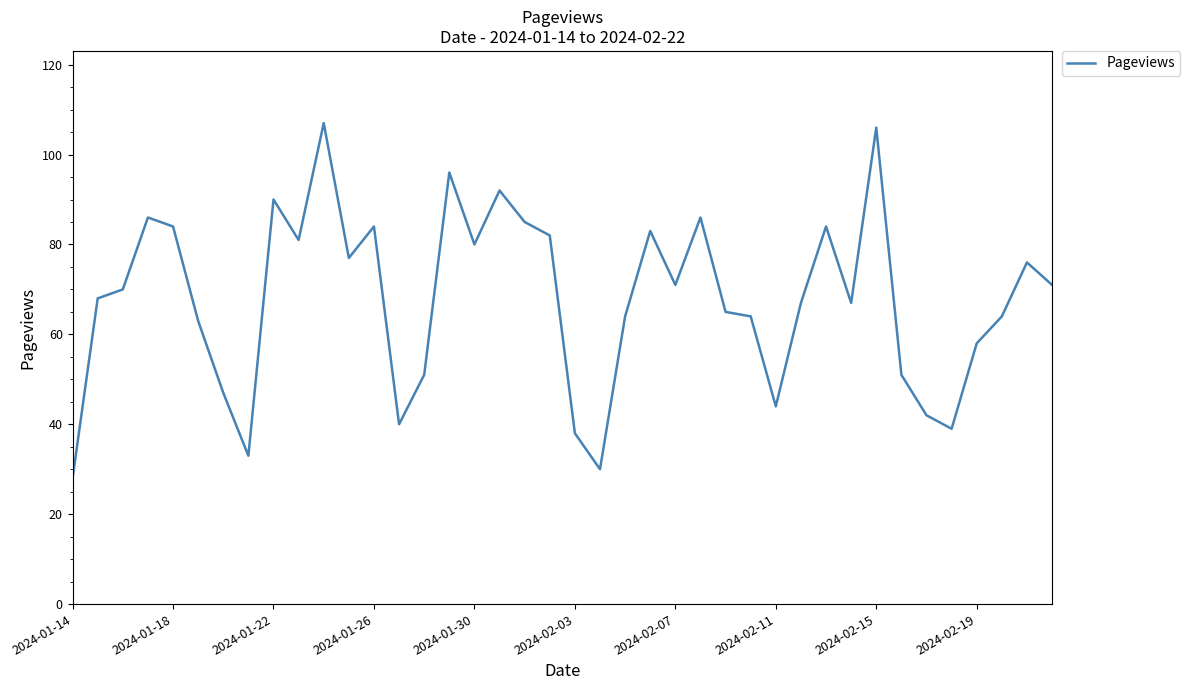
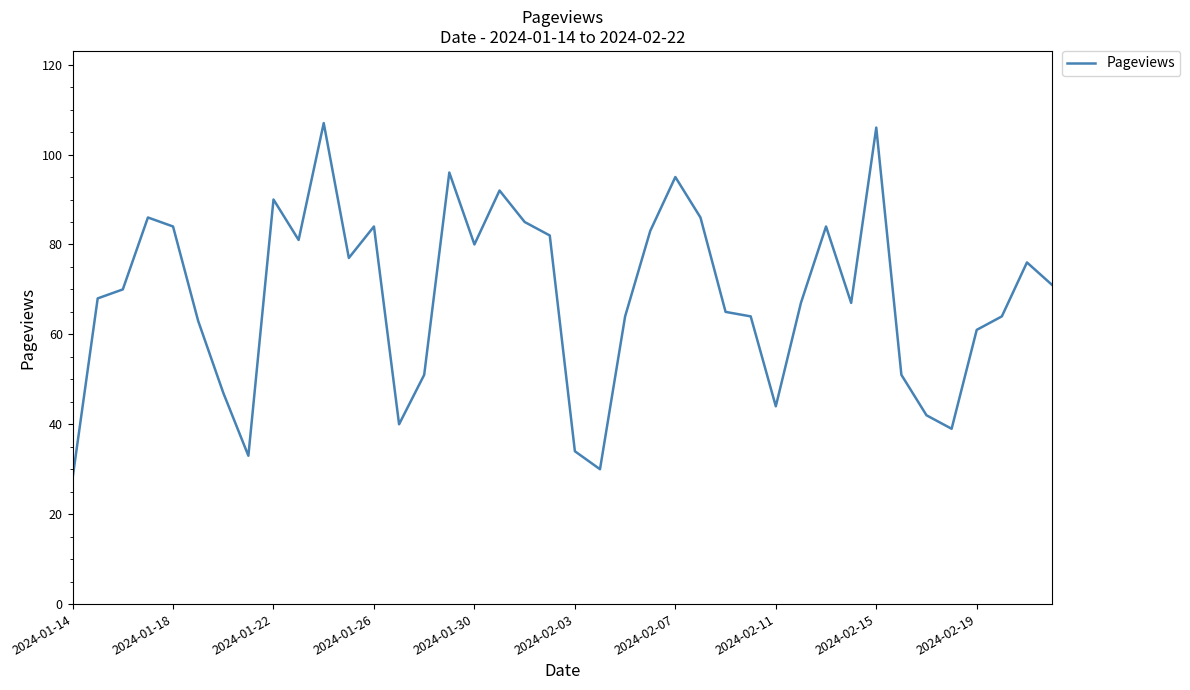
  {
    "2024-01-14": 28,
    "2024-01-18": 84,
    "2024-01-22": 90,
    "2024-01-26": 84,
    "2024-01-30": 80,
-   "2024-02-03": 38,
-   "2024-02-07": 71,
+   "2024-02-03": 34,
+   "2024-02-07": 95,
    "2024-02-11": 44,
    "2024-02-15": 106,
-   "2024-02-19": 58
+   "2024-02-19": 61
  }
